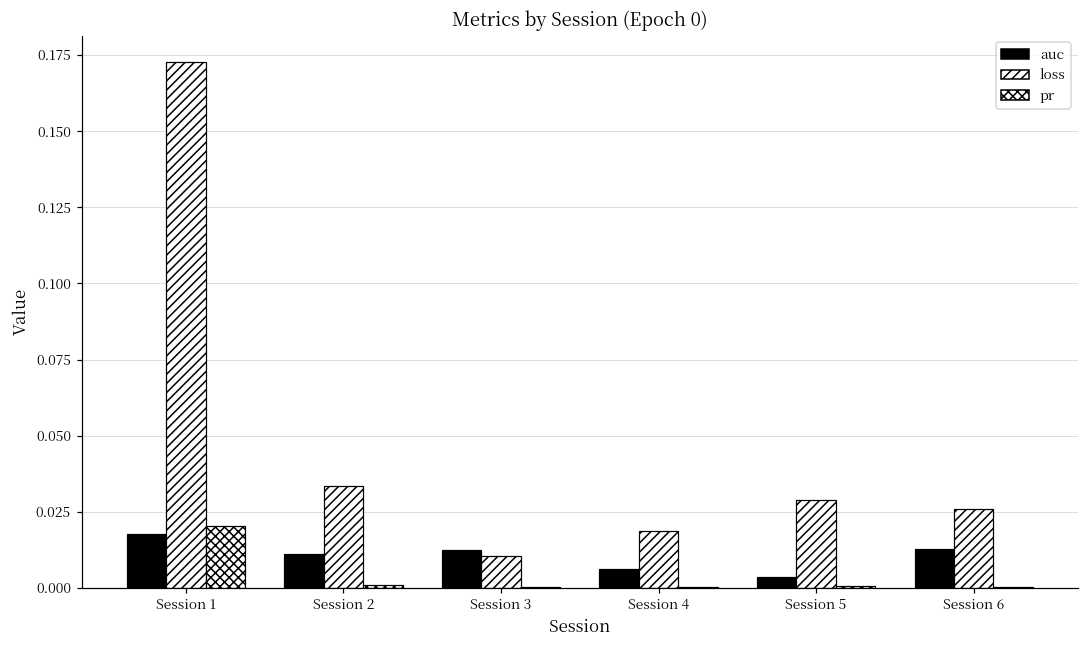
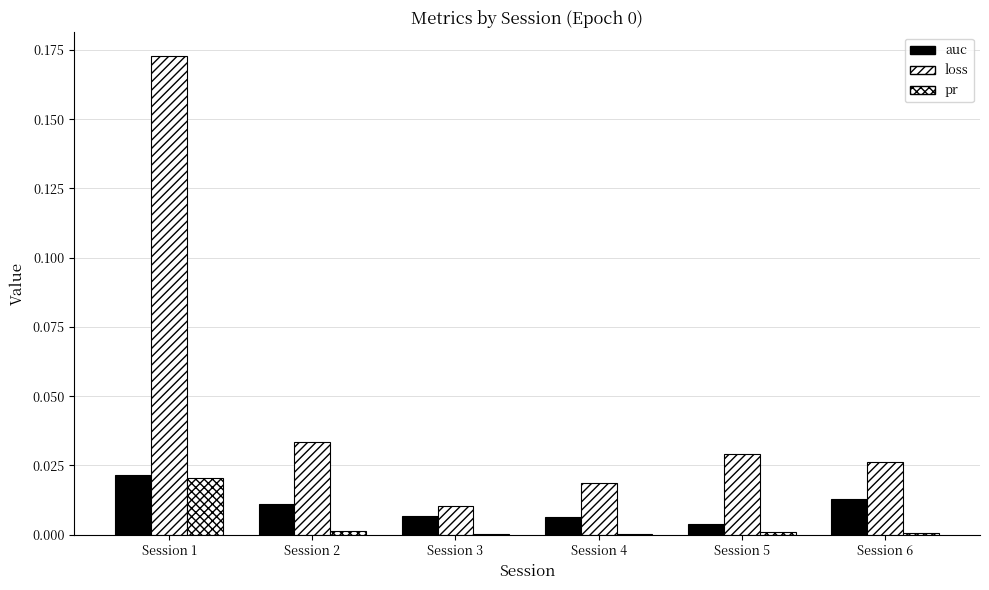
  {
    "auc": {
-     "Session 1": 0.018,
+     "Session 1": 0.021,
      "Session 2": 0.011,
-     "Session 3": 0.013,
+     "Session 3": 0.007,
      "Session 4": 0.006,
      "Session 5": 0.004,
      "Session 6": 0.013
    }
  }
